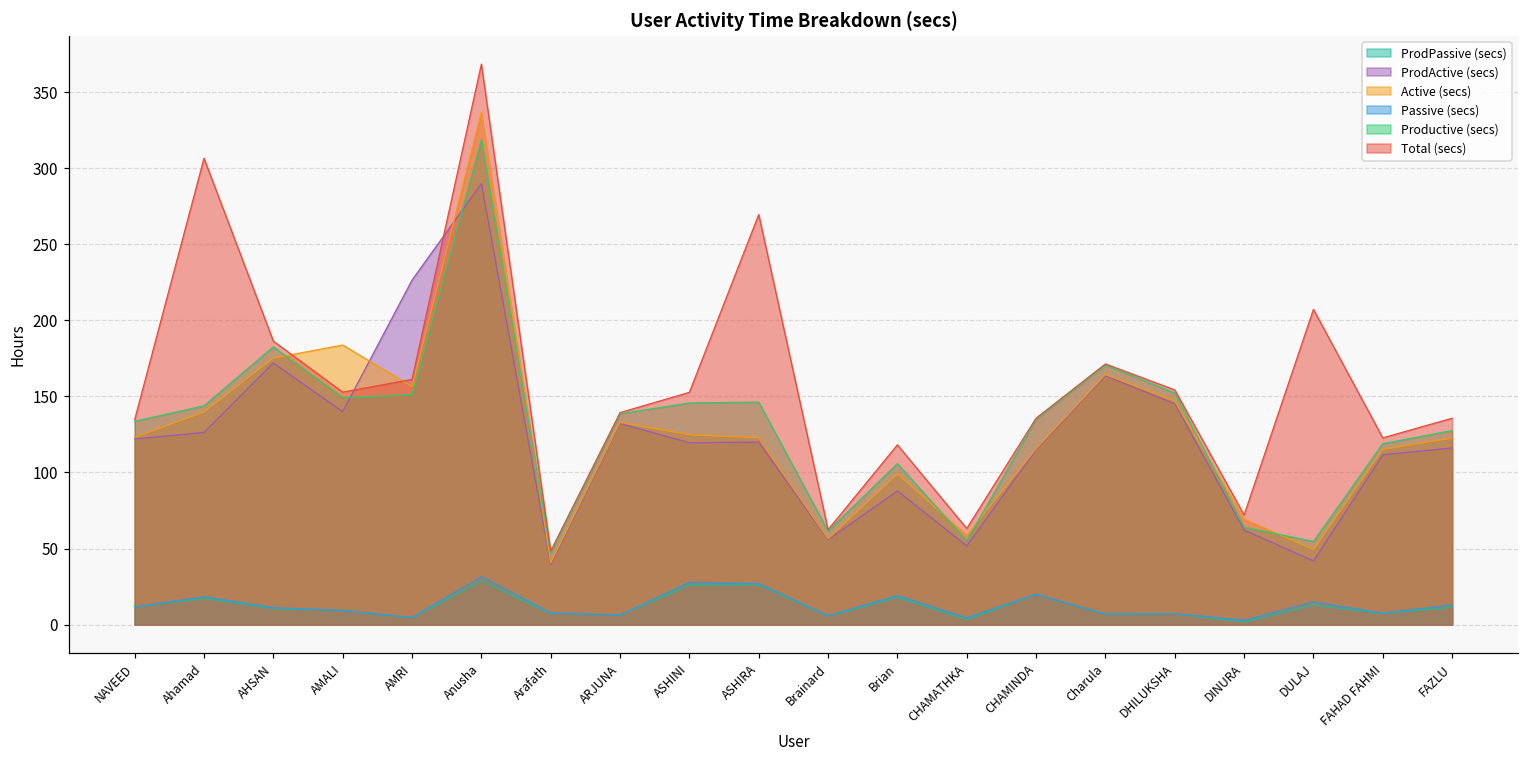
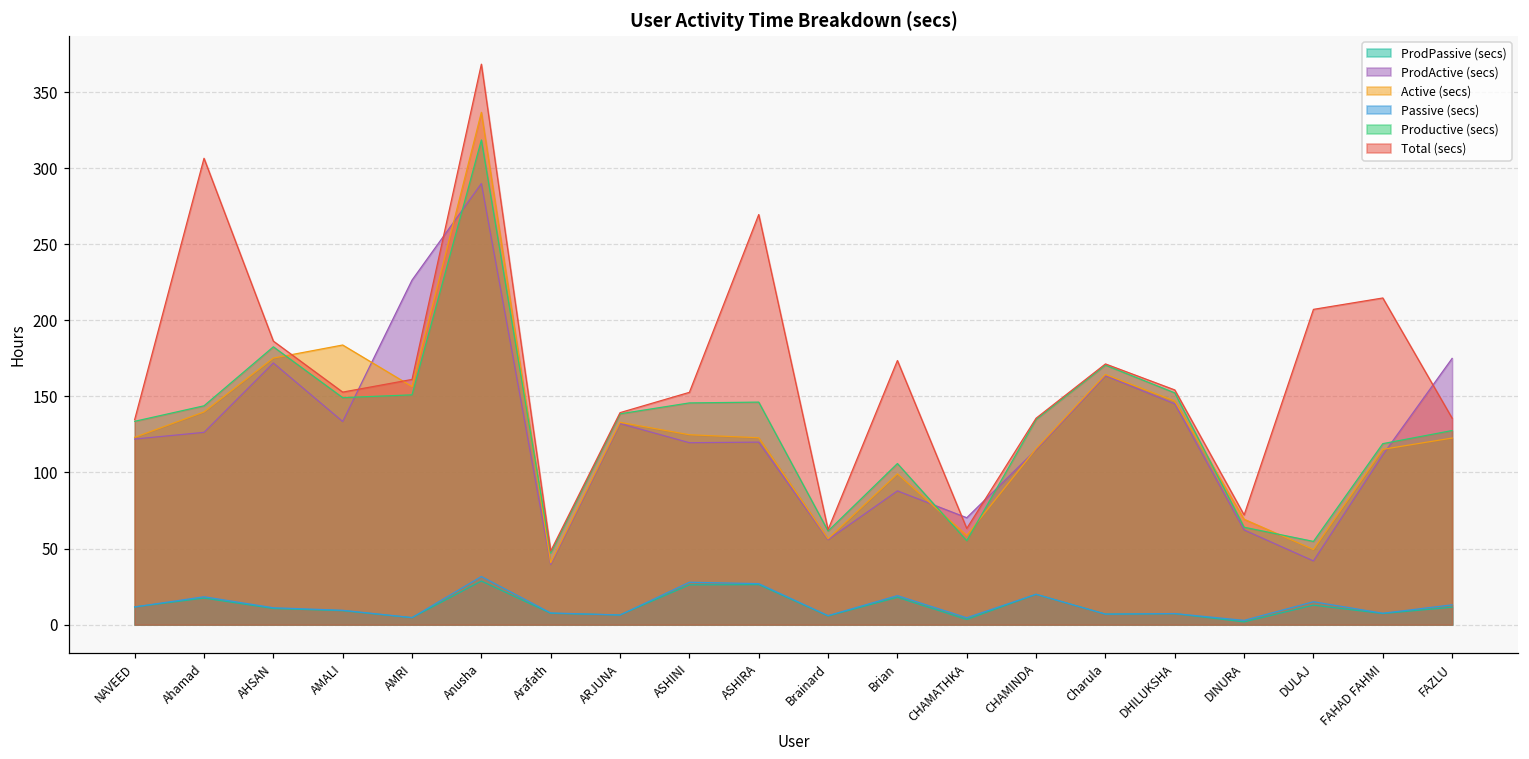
  {
    "ProdActive (secs)": {
      "Ahamad": 126,
      "AHSAN": 172,
-     "AMALI": 140,
+     "AMALI": 133,
      "AMRI": 226,
      "Anusha": 290,
      "ASHINI": 120,
      "ASHIRA": 120,
      "Brian": 88,
-     "CHAMATHKA": 52,
+     "CHAMATHKA": 70,
      "DULAJ": 42,
      "FAHAD FAHMI": 112,
-     "FAZLU": 116
+     "FAZLU": 175
    },
    "Active (secs)": {
      "Ahamad": 140,
      "AHSAN": 175,
      "AMALI": 184,
      "AMRI": 156,
      "Anusha": 337,
      "ASHINI": 125,
      "ASHIRA": 123,
      "Brian": 99,
      "CHAMATHKA": 59,
      "DINURA": 69,
      "DULAJ": 49,
      "FAHAD FAHMI": 115,
      "FAZLU": 123
    },
    "Total (secs)": {
      "Ahamad": 306,
      "AHSAN": 186,
      "AMALI": 153,
      "AMRI": 161,
      "Anusha": 368,
      "ASHINI": 153,
      "ASHIRA": 269,
-     "Brian": 118,
+     "Brian": 174,
      "CHAMATHKA": 63,
      "DHILUKSHA": 154,
      "DINURA": 72,
      "DULAJ": 207,
-     "FAHAD FAHMI": 123,
+     "FAHAD FAHMI": 215,
      "FAZLU": 136
    }
  }
